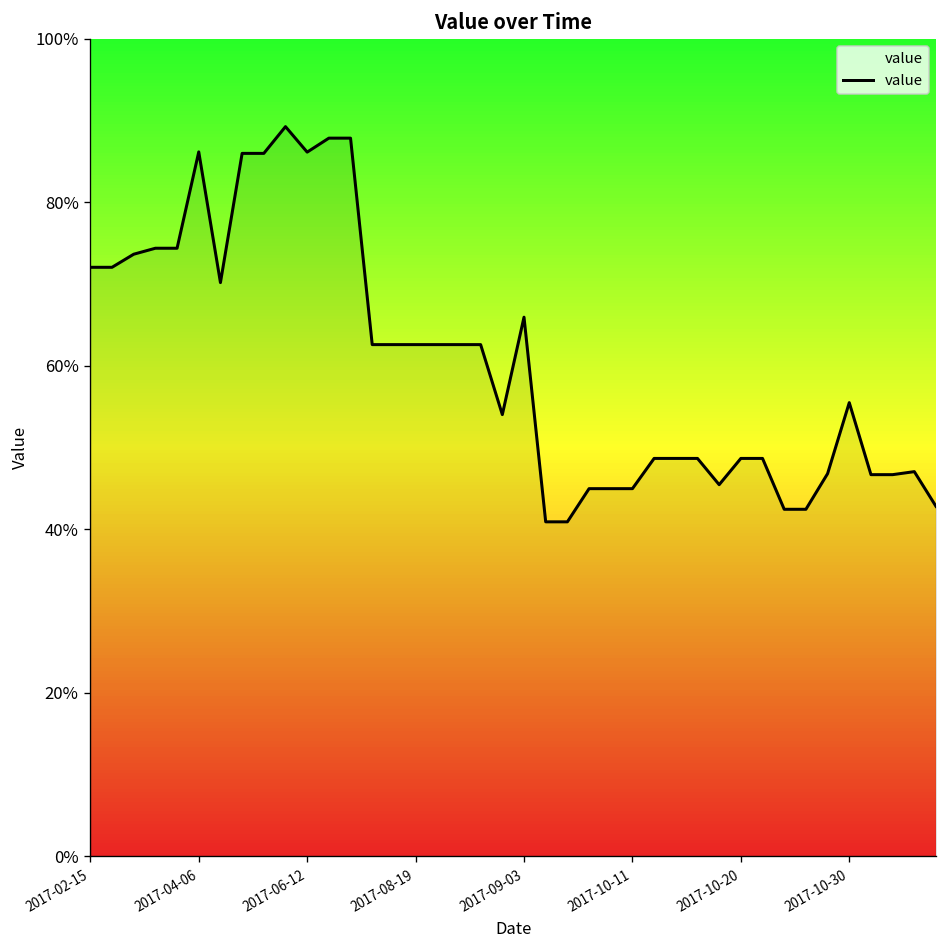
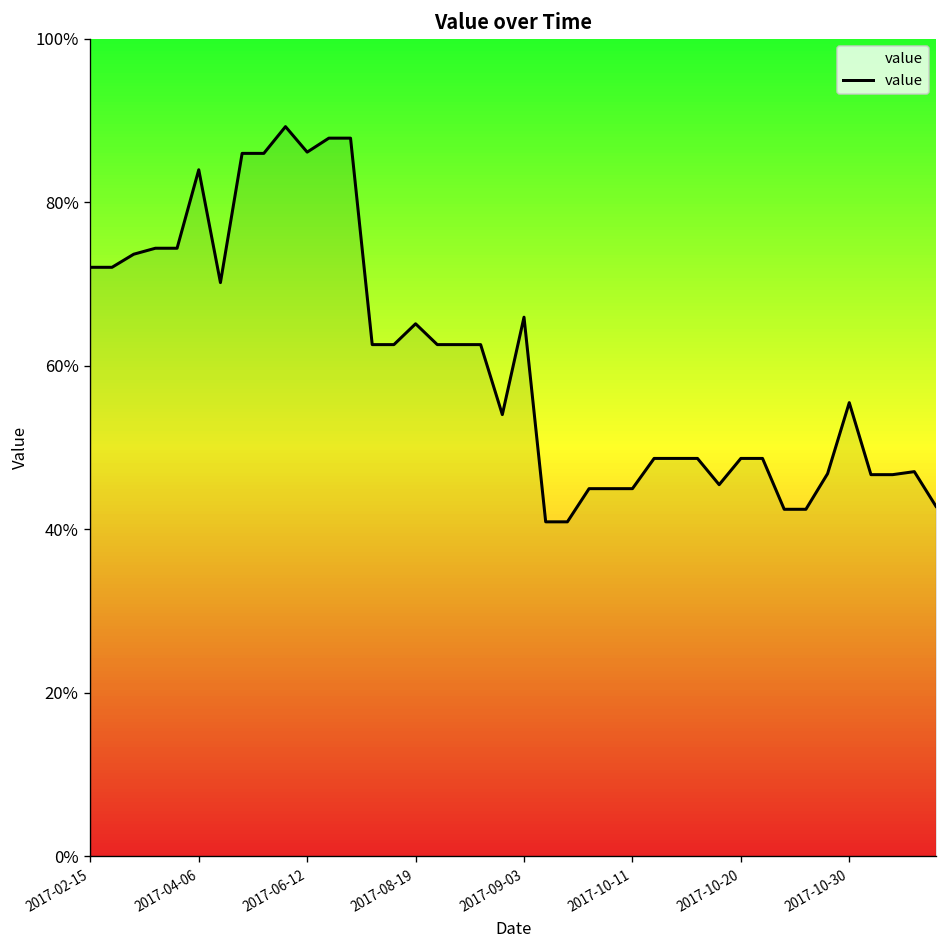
  {
    "2017-02-15": "72%",
-   "2017-04-06": "86%",
+   "2017-04-06": "84%",
    "2017-06-12": "86%",
-   "2017-08-19": "63%",
+   "2017-08-19": "65%",
    "2017-09-03": "66%",
    "2017-10-11": "45%",
    "2017-10-20": "49%",
    "2017-10-30": "55%"
  }
